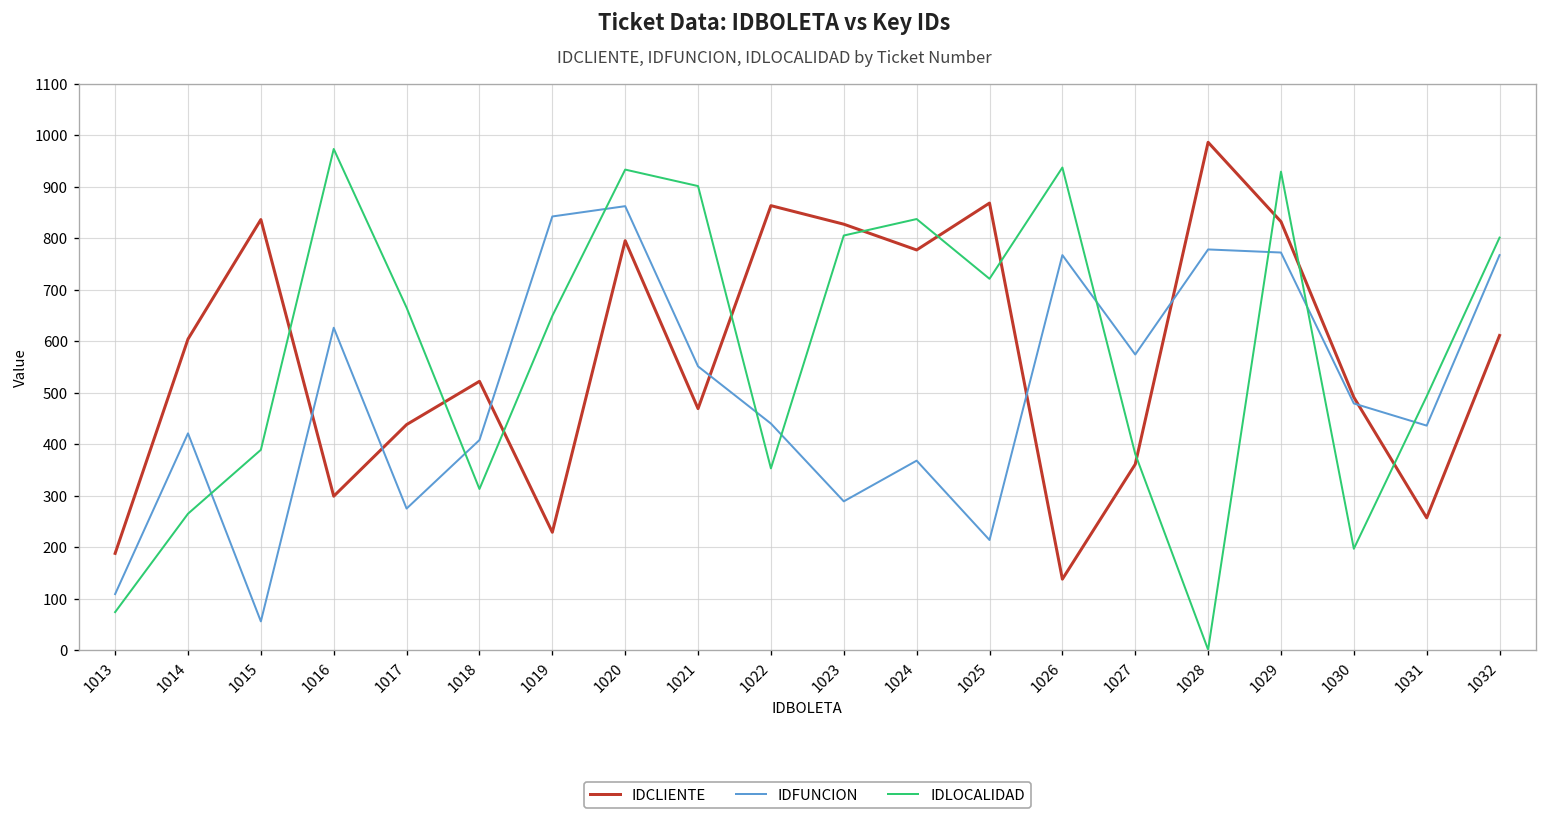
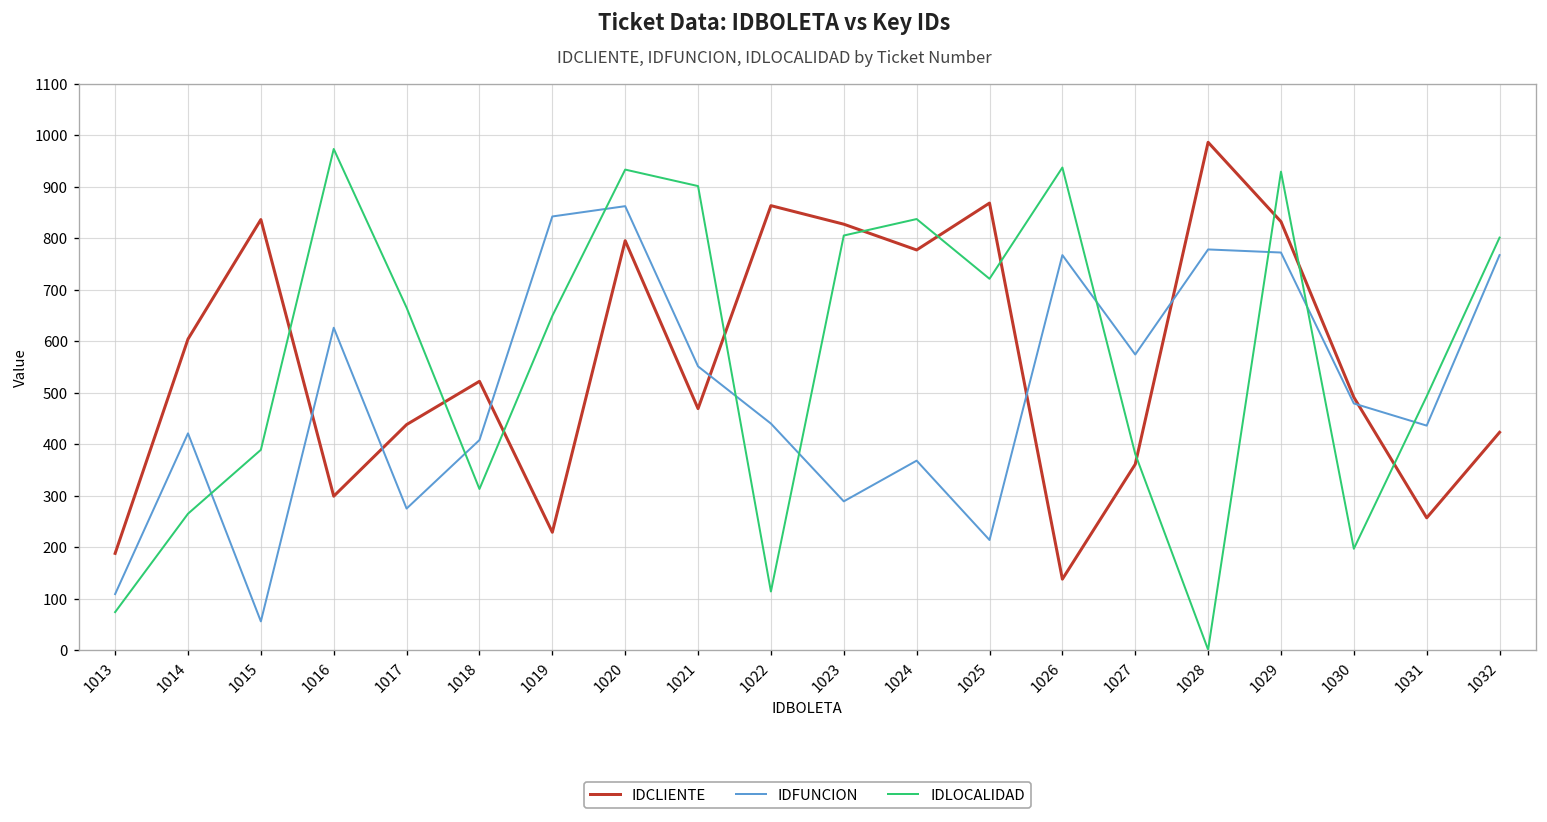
  {
    "IDCLIENTE": {
      "1013": 190,
      "1014": 600,
      "1015": 840,
      "1016": 300,
      "1017": 440,
      "1018": 520,
      "1019": 230,
      "1020": 800,
      "1021": 470,
      "1022": 860,
      "1023": 830,
      "1024": 780,
      "1025": 870,
      "1026": 140,
      "1027": 360,
      "1028": 990,
      "1029": 830,
      "1030": 490,
      "1031": 260,
-     "1032": 610
+     "1032": 420
    },
    "IDFUNCION": {
      "1013": 110,
      "1014": 420,
      "1015": 60,
      "1016": 630,
      "1017": 280,
      "1018": 410,
      "1019": 840,
      "1020": 860,
      "1021": 550,
      "1022": 440,
      "1023": 290,
      "1024": 370,
      "1025": 210,
      "1026": 770,
      "1027": 570,
      "1028": 780,
      "1029": 770,
      "1030": 480,
      "1031": 440,
      "1032": 770
    },
    "IDLOCALIDAD": {
      "1013": 70,
      "1014": 270,
      "1015": 390,
      "1016": 970,
      "1017": 670,
      "1018": 310,
      "1019": 650,
      "1020": 930,
      "1021": 900,
-     "1022": 350,
+     "1022": 110,
      "1023": 810,
      "1024": 840,
      "1025": 720,
      "1026": 940,
      "1027": 380,
      "1028": 0,
      "1029": 930,
      "1030": 200,
      "1031": 490,
      "1032": 800
    }
  }
